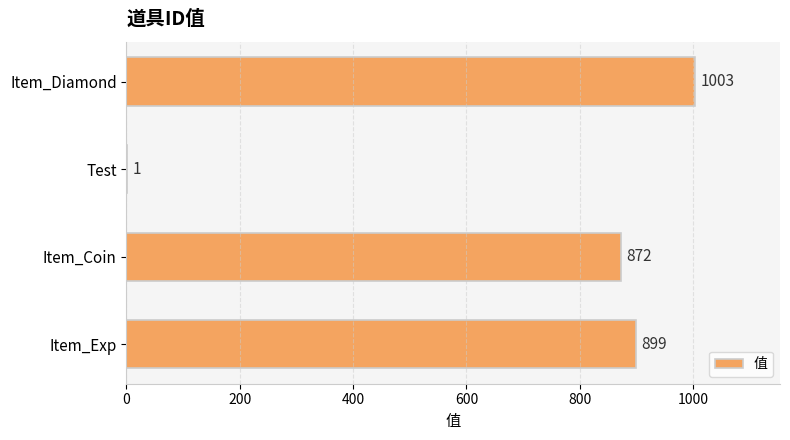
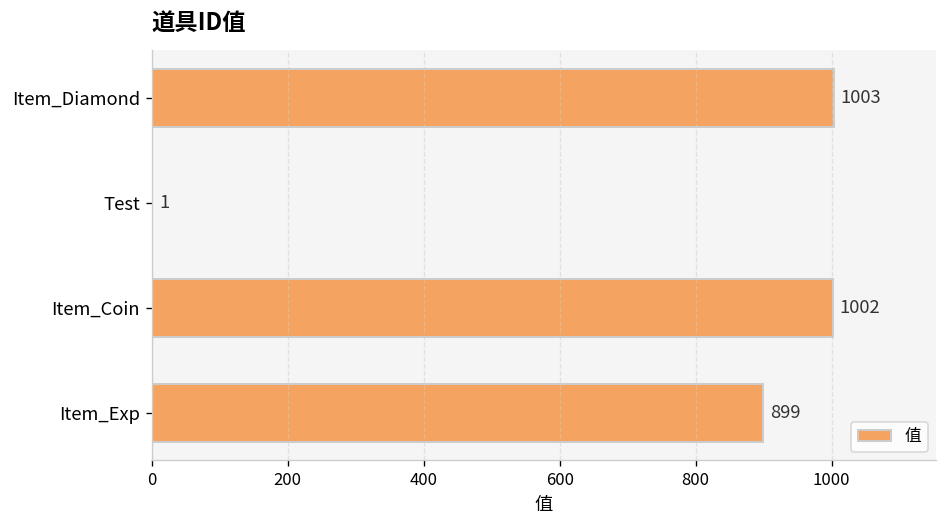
  {
    "Item_Diamond": 1003,
    "Test": 1,
-   "Item_Coin": 872,
+   "Item_Coin": 1002,
    "Item_Exp": 899
  }
